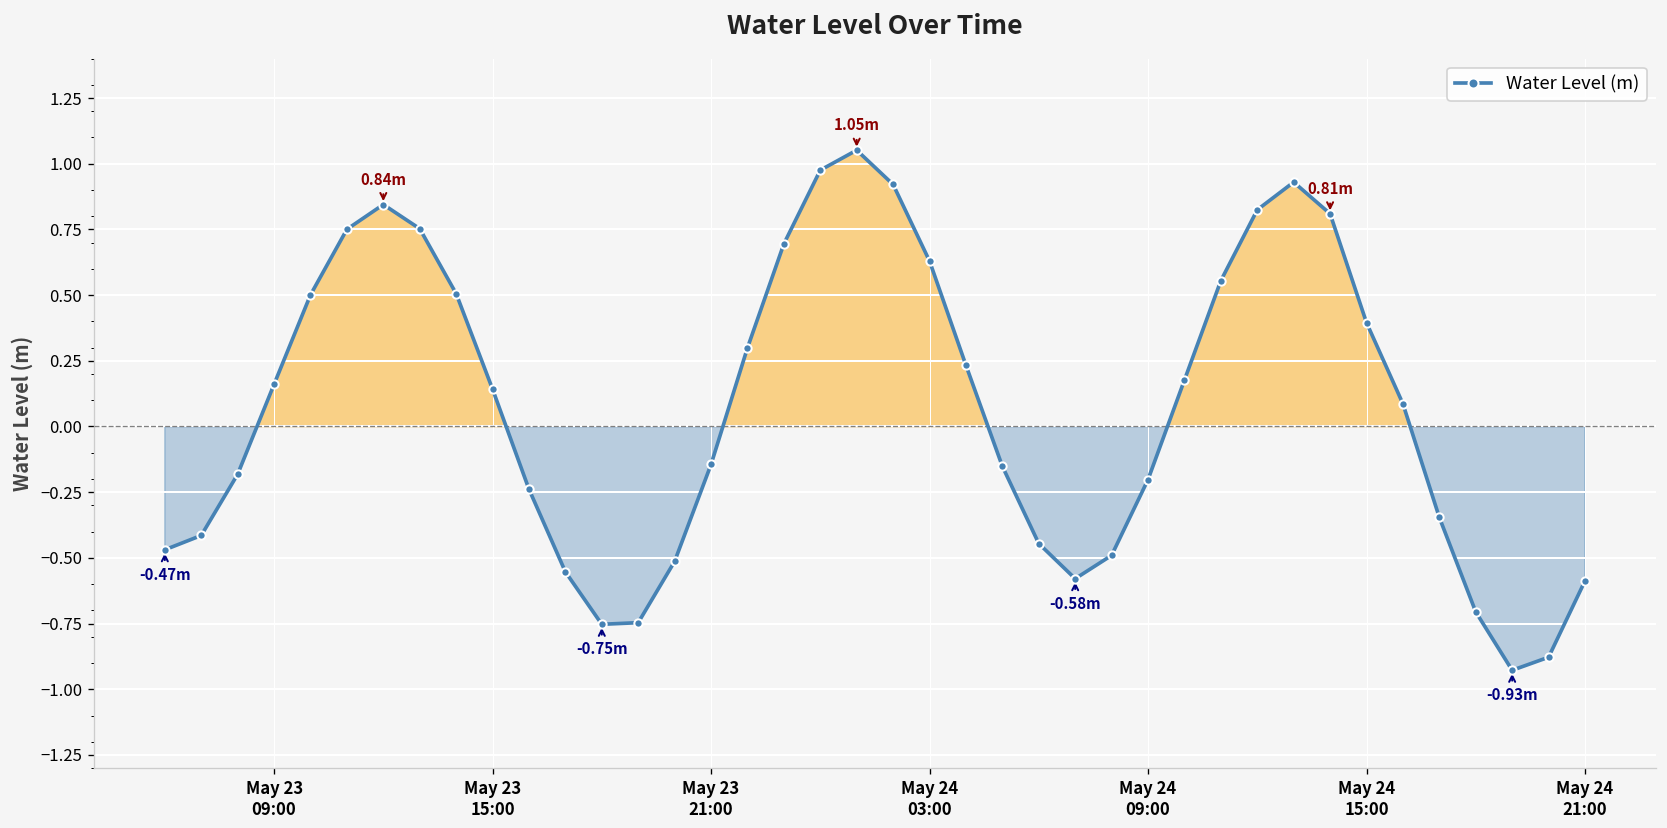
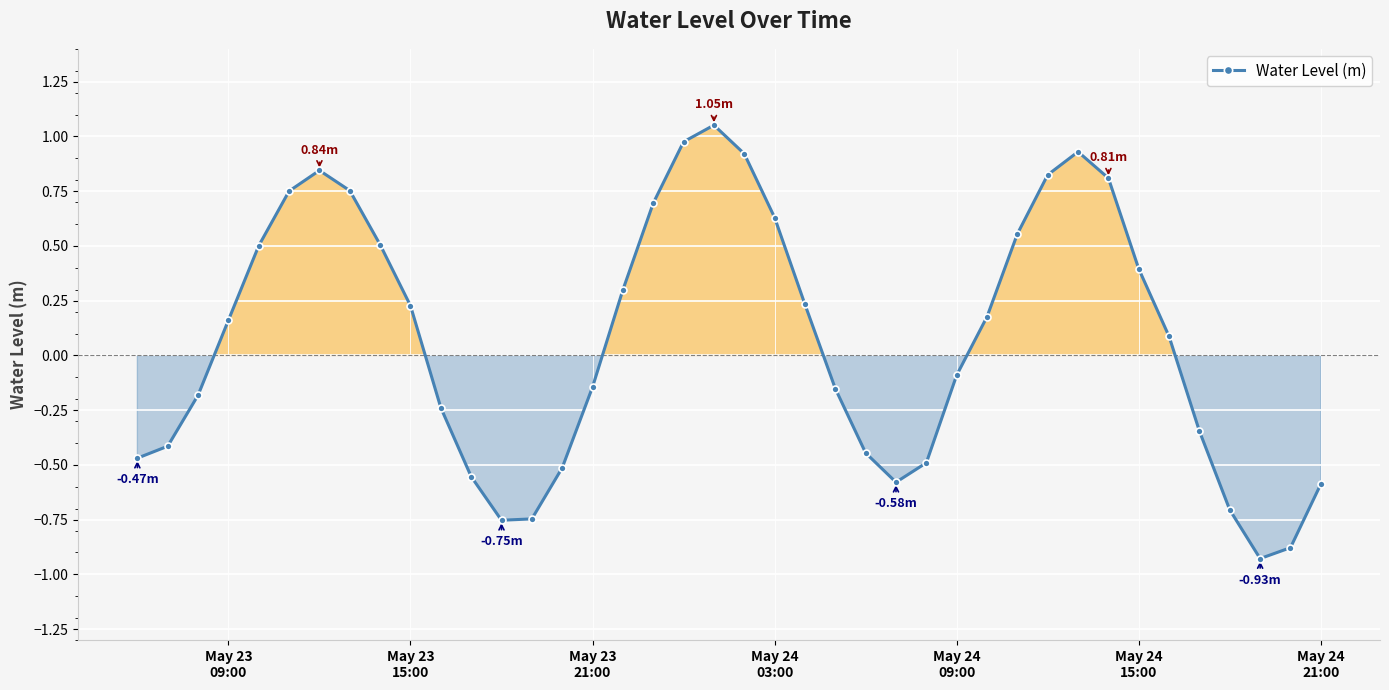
  {
    "May 23 09:00": 0.16,
-   "May 23 15:00": 0.14,
+   "May 23 15:00": 0.23,
    "May 23 21:00": -0.14,
    "May 24 03:00": 0.63,
-   "May 24 09:00": -0.20,
+   "May 24 09:00": -0.09,
    "May 24 15:00": 0.40,
    "May 24 21:00": -0.59
  }
